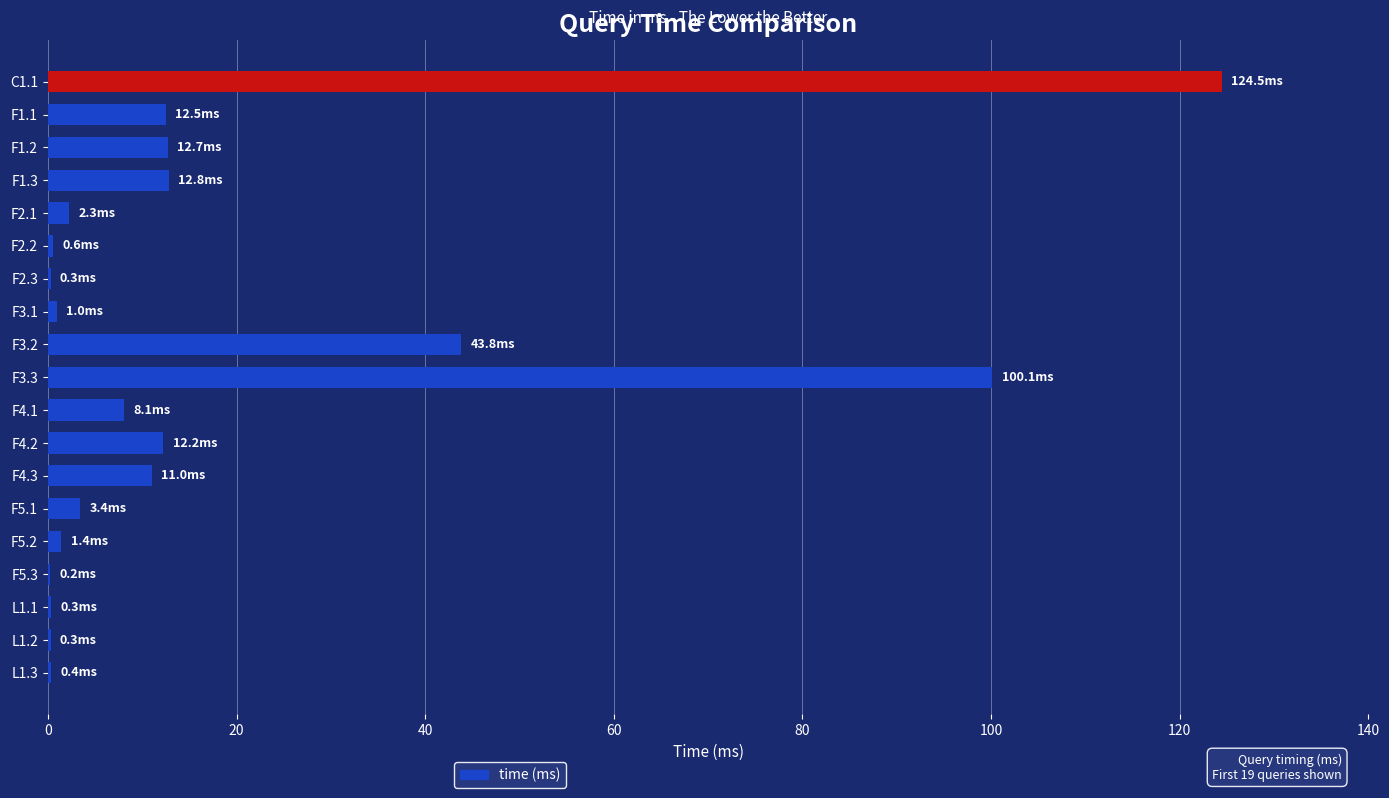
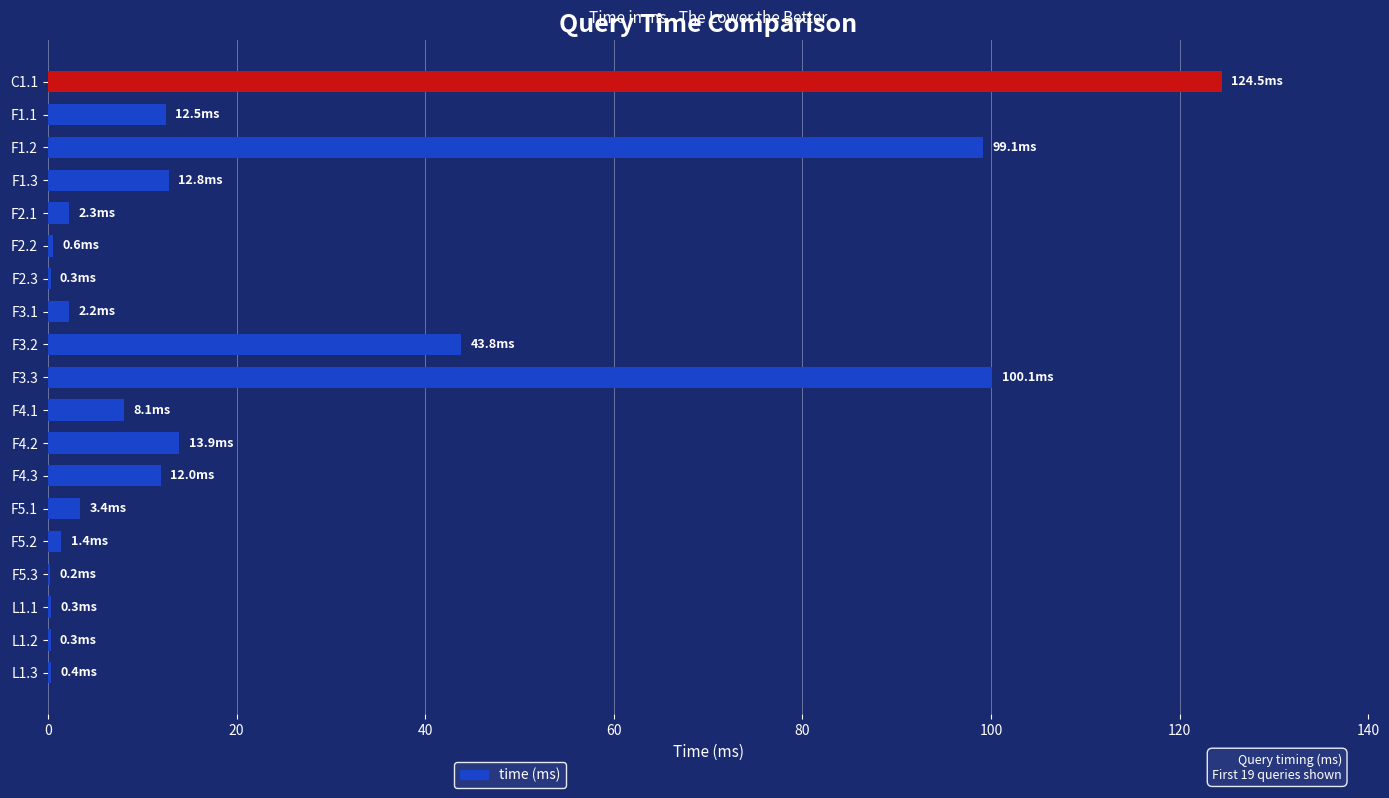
  {
    "C1.1": 124.5,
    "F1.1": 12.5,
-   "F1.2": 12.7,
+   "F1.2": 99.1,
    "F1.3": 12.8,
    "F2.1": 2.3,
    "F2.2": 0.6,
    "F2.3": 0.3,
-   "F3.1": 1.0,
+   "F3.1": 2.2,
    "F3.2": 43.8,
    "F3.3": 100.1,
    "F4.1": 8.1,
-   "F4.2": 12.2,
-   "F4.3": 11.0,
+   "F4.2": 13.9,
+   "F4.3": 12.0,
    "F5.1": 3.4,
    "F5.2": 1.4,
    "F5.3": 0.2,
    "L1.1": 0.3,
    "L1.2": 0.3,
    "L1.3": 0.4
  }
